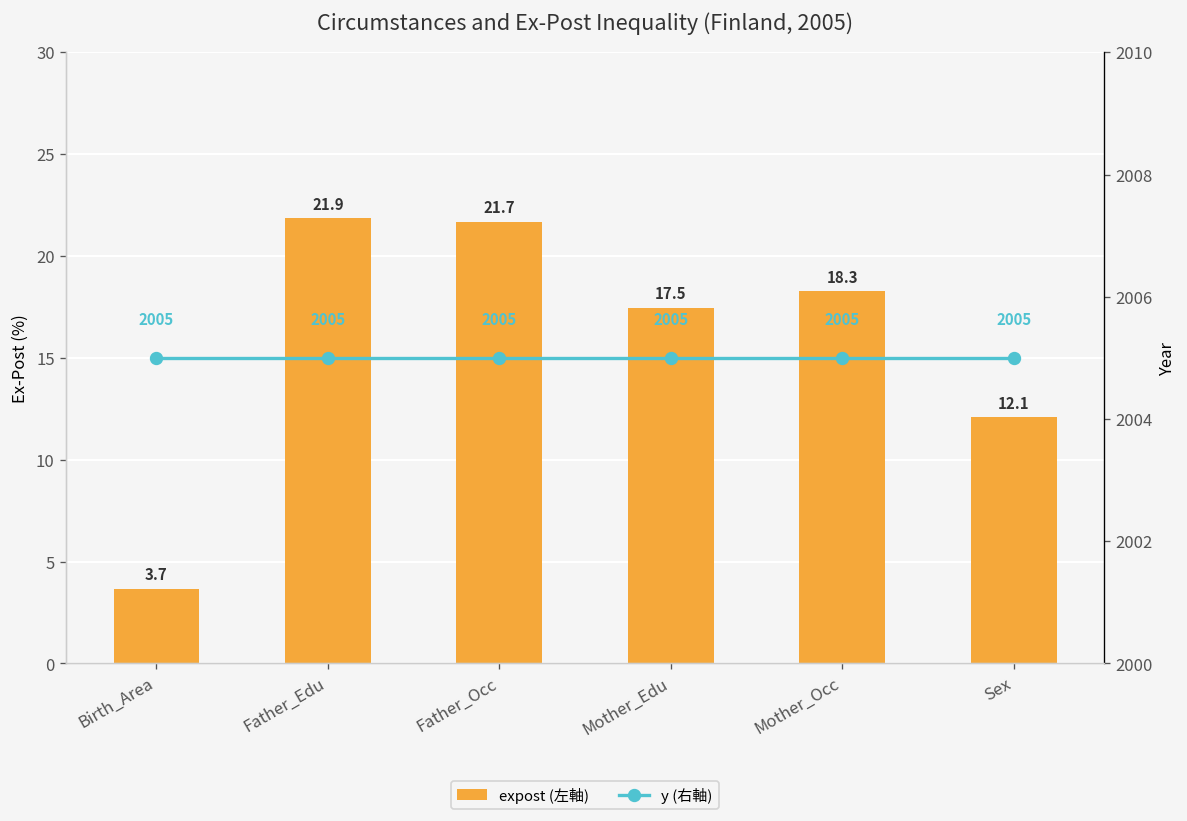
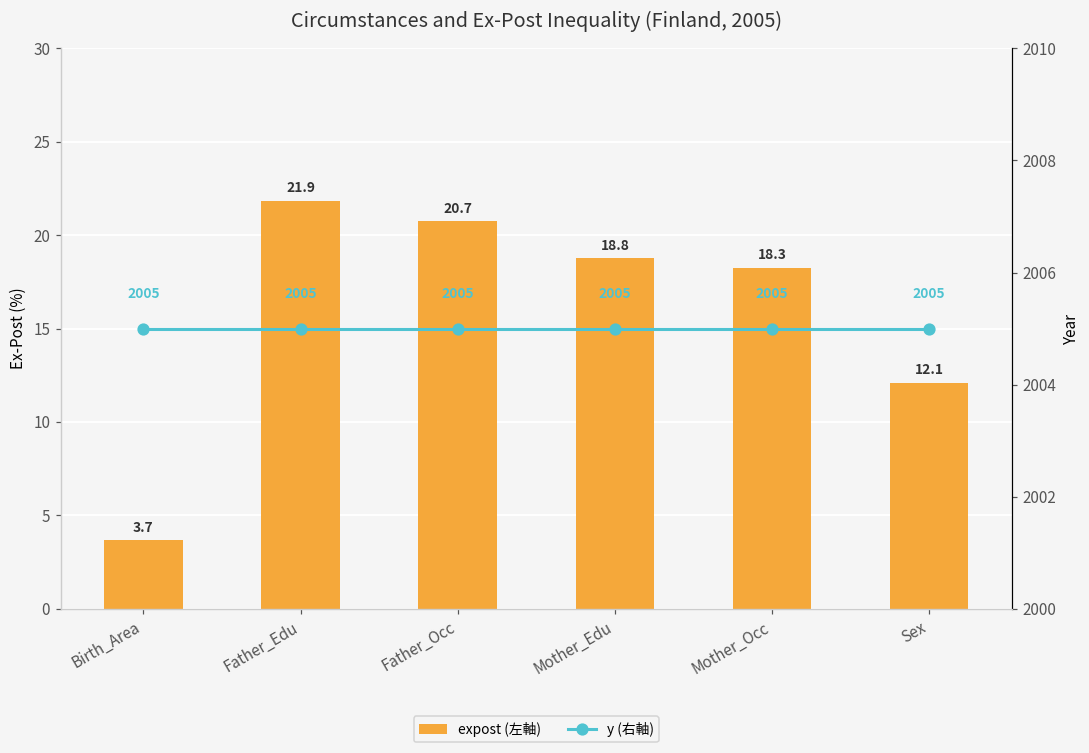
  {
    "expost (左軸)": {
      "Birth_Area": 3.7,
      "Father_Edu": 21.9,
-     "Father_Occ": 21.7,
-     "Mother_Edu": 17.5,
+     "Father_Occ": 20.7,
+     "Mother_Edu": 18.8,
      "Mother_Occ": 18.3,
      "Sex": 12.1
    }
  }
